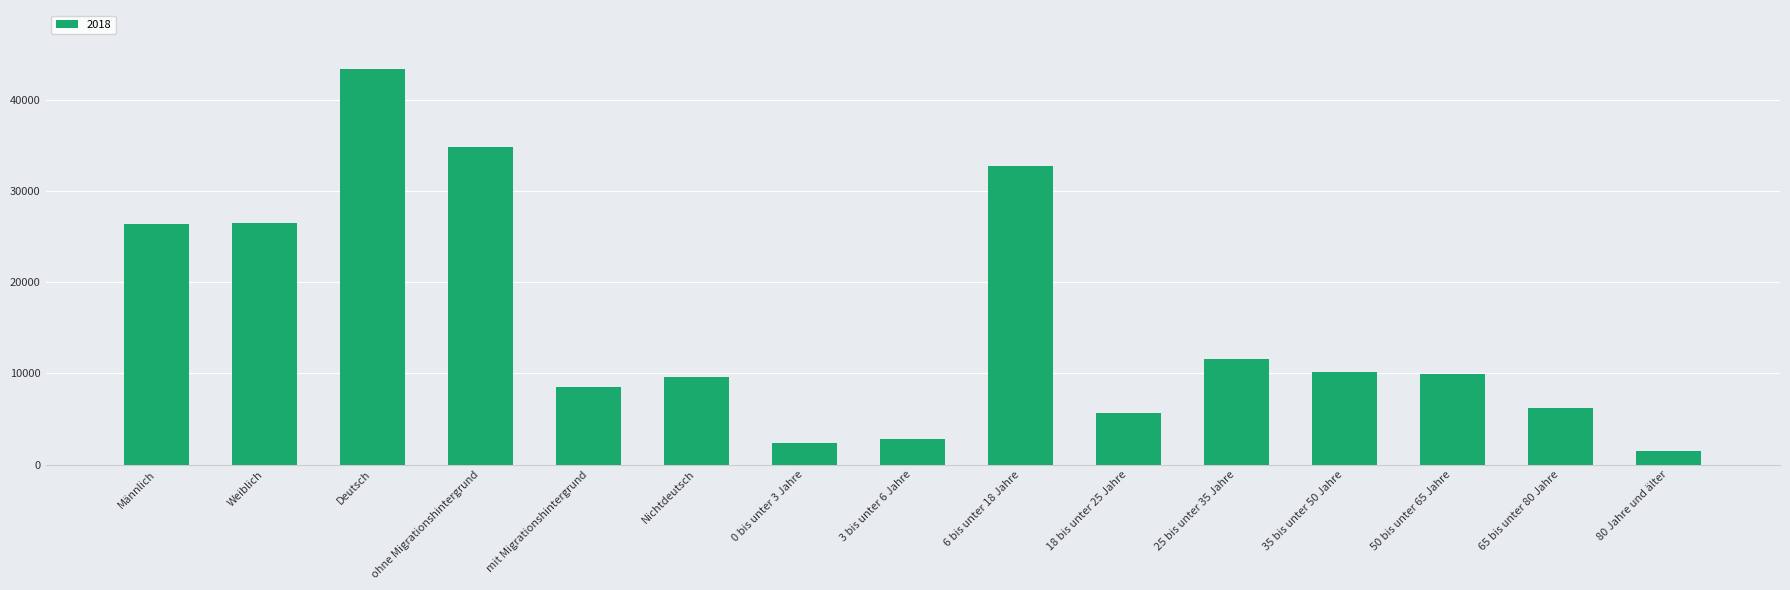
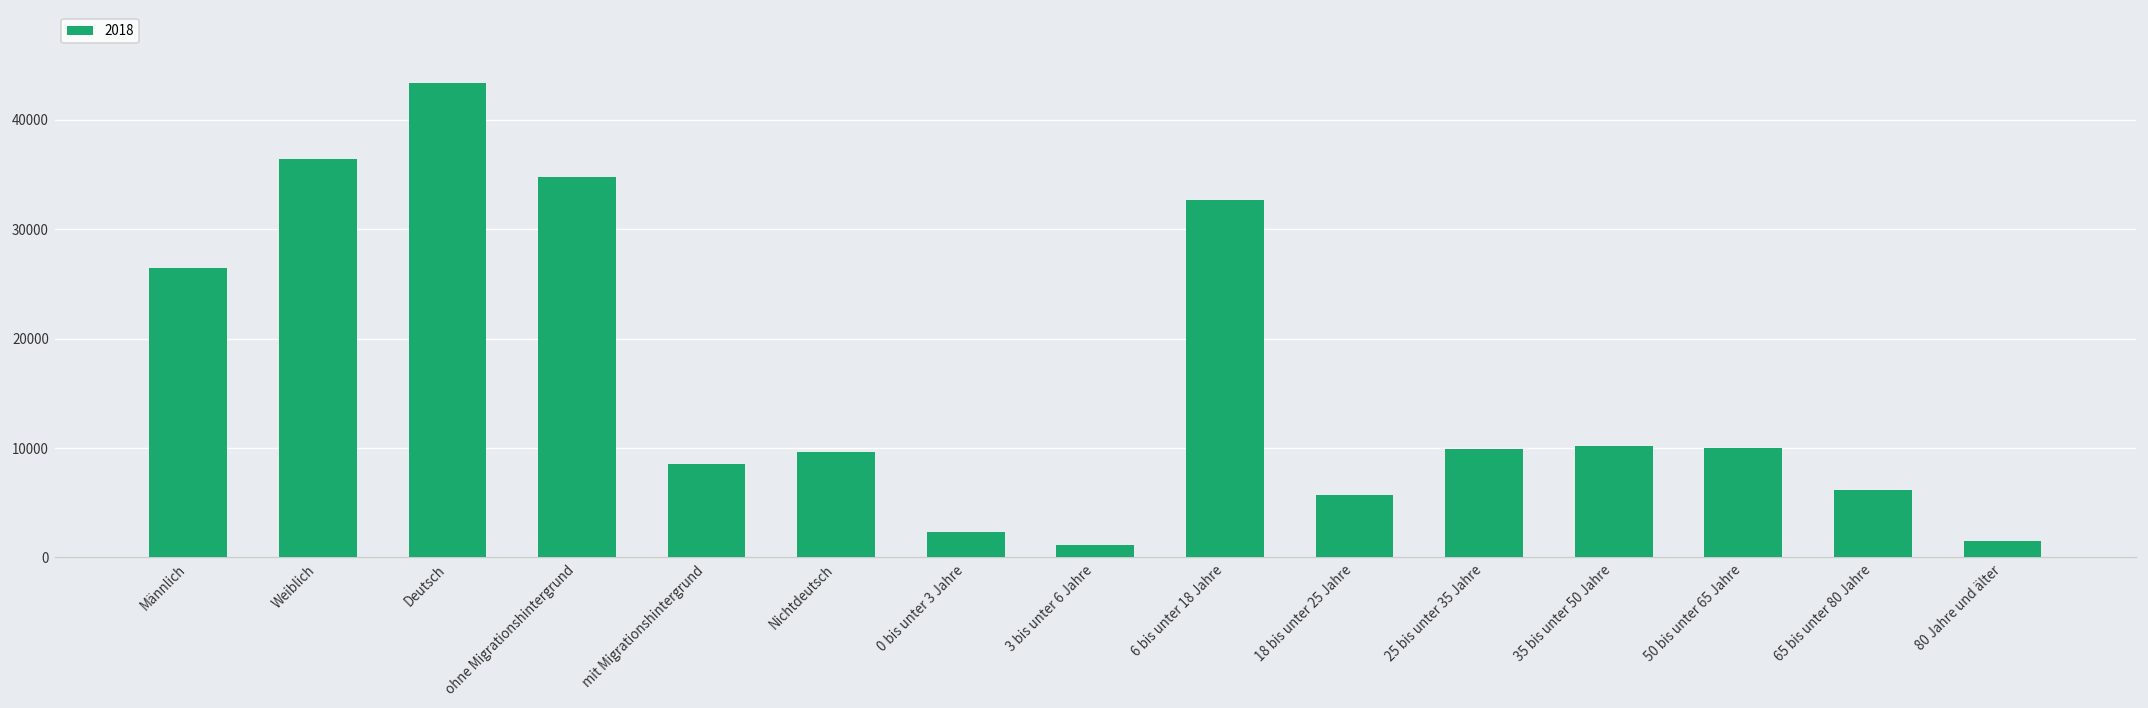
  {
    "Männlich": 26000,
-   "Weiblich": 27000,
+   "Weiblich": 36000,
    "Deutsch": 43000,
    "ohne Migrationshintergrund": 35000,
    "mit Migrationshintergrund": 9000,
    "Nichtdeutsch": 10000,
    "0 bis unter 3 Jahre": 2000,
-   "3 bis unter 6 Jahre": 3000,
+   "3 bis unter 6 Jahre": 1000,
    "6 bis unter 18 Jahre": 33000,
    "18 bis unter 25 Jahre": 6000,
-   "25 bis unter 35 Jahre": 12000,
+   "25 bis unter 35 Jahre": 10000,
    "35 bis unter 50 Jahre": 10000,
    "50 bis unter 65 Jahre": 10000,
    "65 bis unter 80 Jahre": 6000,
    "80 Jahre und älter": 2000
  }
